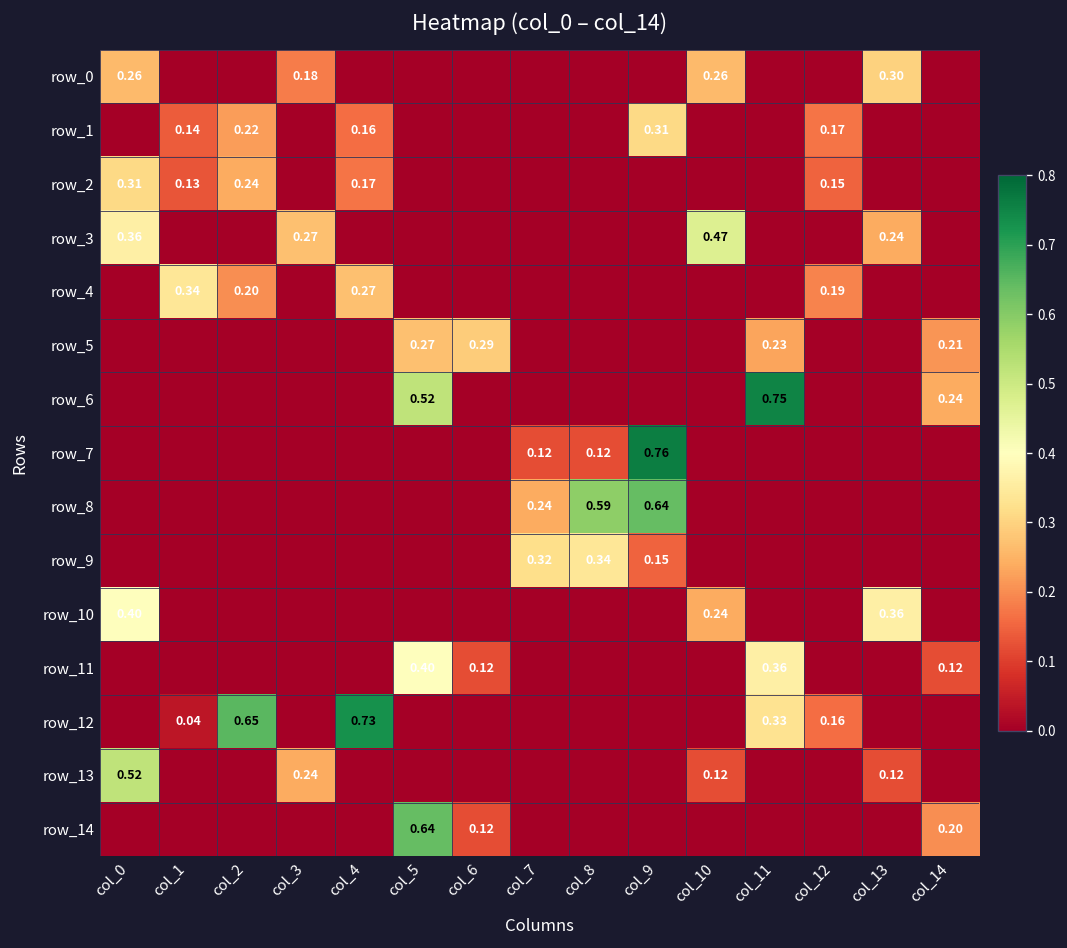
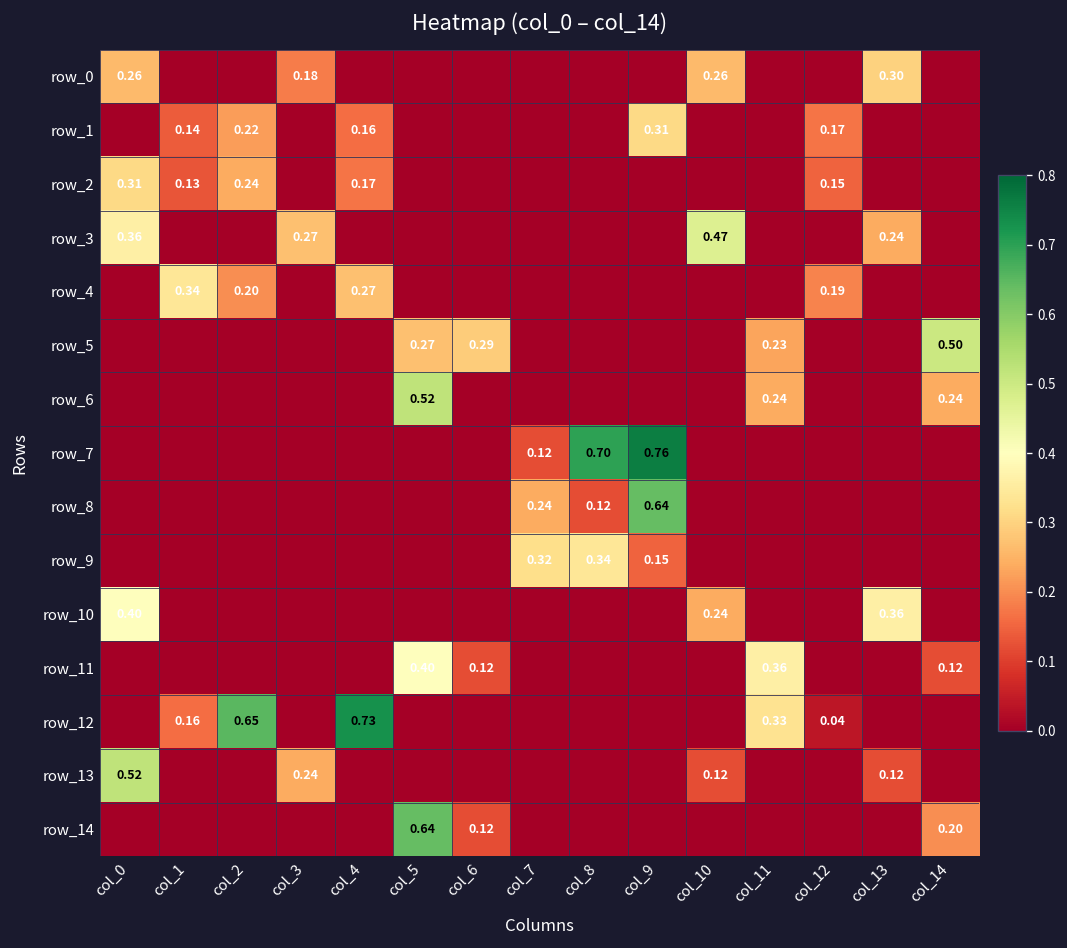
  {
    "row_0": {
      "col_0": 0.26,
      "col_3": 0.18,
      "col_10": 0.26,
      "col_13": 0.30
    },
    "row_1": {
      "col_1": 0.14,
      "col_2": 0.22,
      "col_4": 0.16,
      "col_9": 0.31,
      "col_12": 0.17
    },
    "row_2": {
      "col_0": 0.31,
      "col_1": 0.13,
      "col_2": 0.24,
      "col_4": 0.17,
      "col_12": 0.15
    },
    "row_3": {
      "col_0": 0.36,
      "col_3": 0.27,
      "col_10": 0.47,
      "col_13": 0.24
    },
    "row_4": {
      "col_1": 0.34,
      "col_2": 0.20,
      "col_4": 0.27,
      "col_12": 0.19
    },
    "row_5": {
      "col_5": 0.27,
      "col_6": 0.29,
      "col_11": 0.23,
-     "col_14": 0.21
+     "col_14": 0.50
    },
    "row_6": {
      "col_5": 0.52,
-     "col_11": 0.75,
+     "col_11": 0.24,
      "col_14": 0.24
    },
    "row_7": {
      "col_7": 0.12,
-     "col_8": 0.12,
+     "col_8": 0.70,
      "col_9": 0.76
    },
    "row_8": {
      "col_7": 0.24,
-     "col_8": 0.59,
+     "col_8": 0.12,
      "col_9": 0.64
    },
    "row_9": {
      "col_7": 0.32,
      "col_8": 0.34,
      "col_9": 0.15
    },
    "row_10": {
      "col_0": 0.40,
      "col_10": 0.24,
      "col_13": 0.36
    },
    "row_11": {
      "col_5": 0.40,
      "col_6": 0.12,
      "col_11": 0.36,
      "col_14": 0.12
    },
    "row_12": {
-     "col_1": 0.04,
+     "col_1": 0.16,
      "col_2": 0.65,
      "col_4": 0.73,
      "col_11": 0.33,
-     "col_12": 0.16
+     "col_12": 0.04
    },
    "row_13": {
      "col_0": 0.52,
      "col_3": 0.24,
      "col_10": 0.12,
      "col_13": 0.12
    },
    "row_14": {
      "col_5": 0.64,
      "col_6": 0.12,
      "col_14": 0.20
    }
  }
